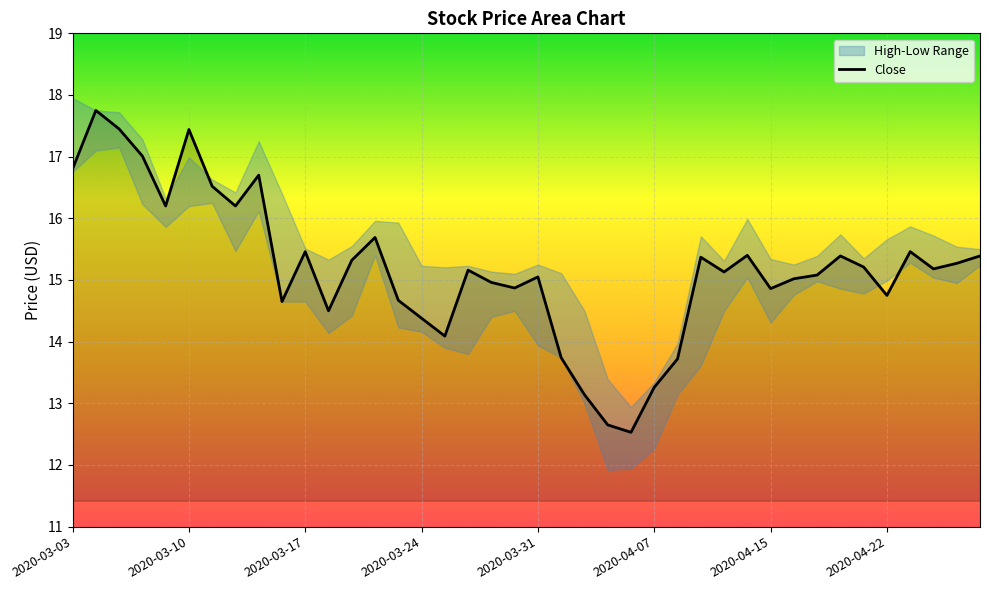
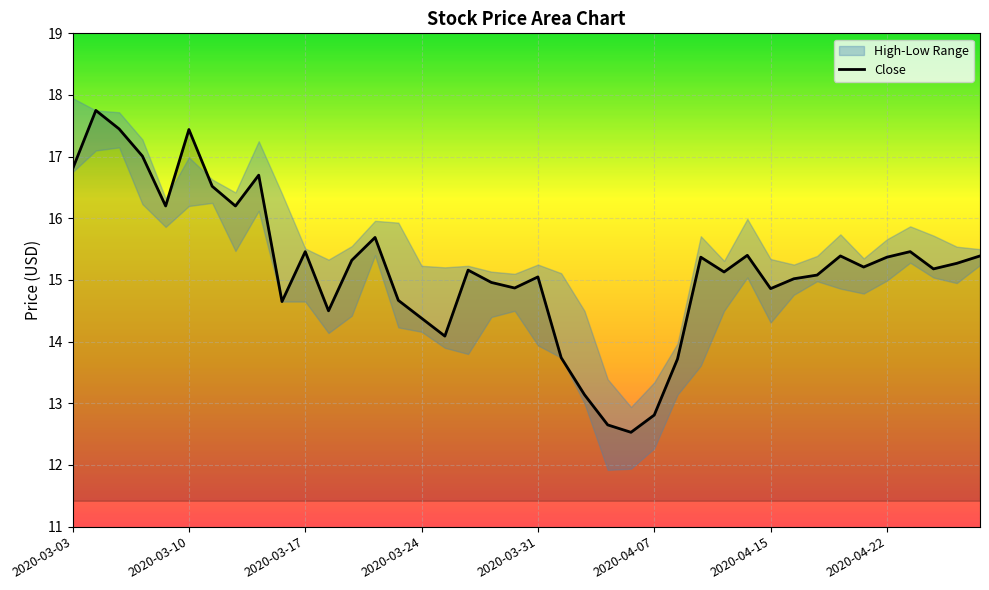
  {
    "Close": {
      "2020-03-03": 16.8,
      "2020-03-10": 17.4,
      "2020-03-17": 15.5,
      "2020-03-24": 14.4,
      "2020-03-31": 15.1,
-     "2020-04-07": 13.3,
+     "2020-04-07": 12.8,
      "2020-04-15": 14.9,
-     "2020-04-22": 14.8
+     "2020-04-22": 15.4
    }
  }
